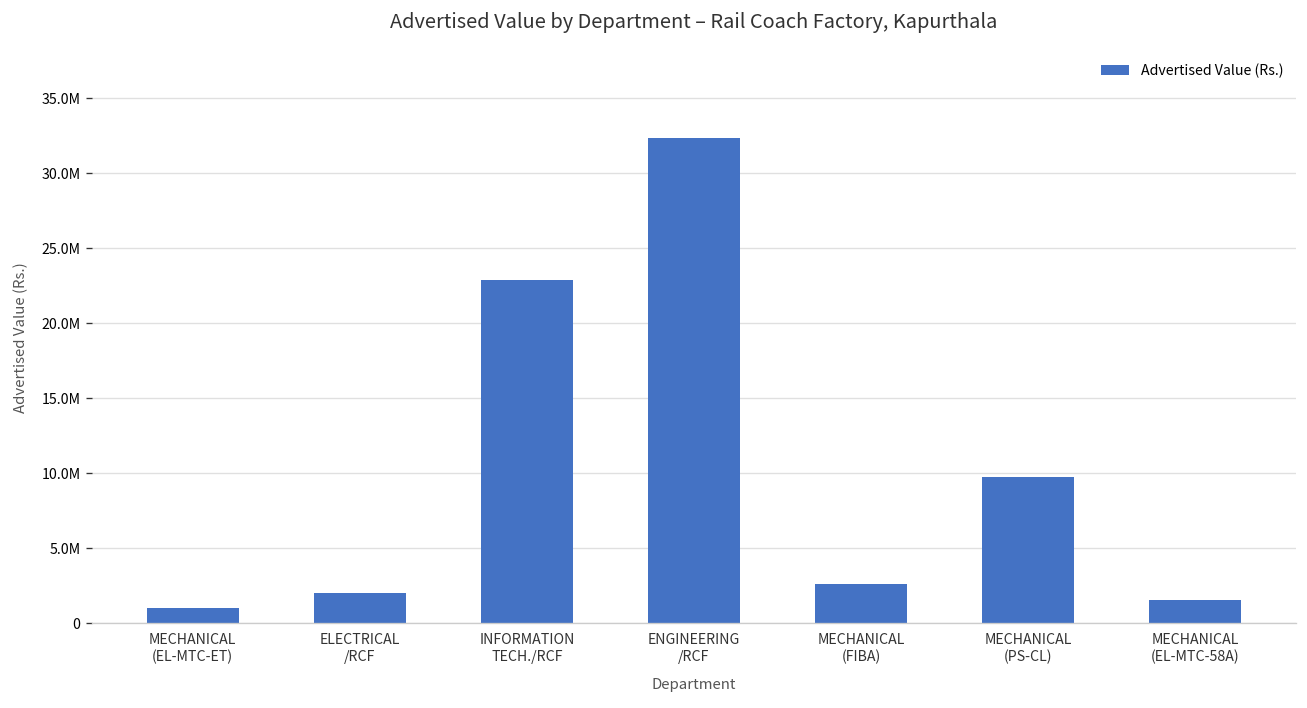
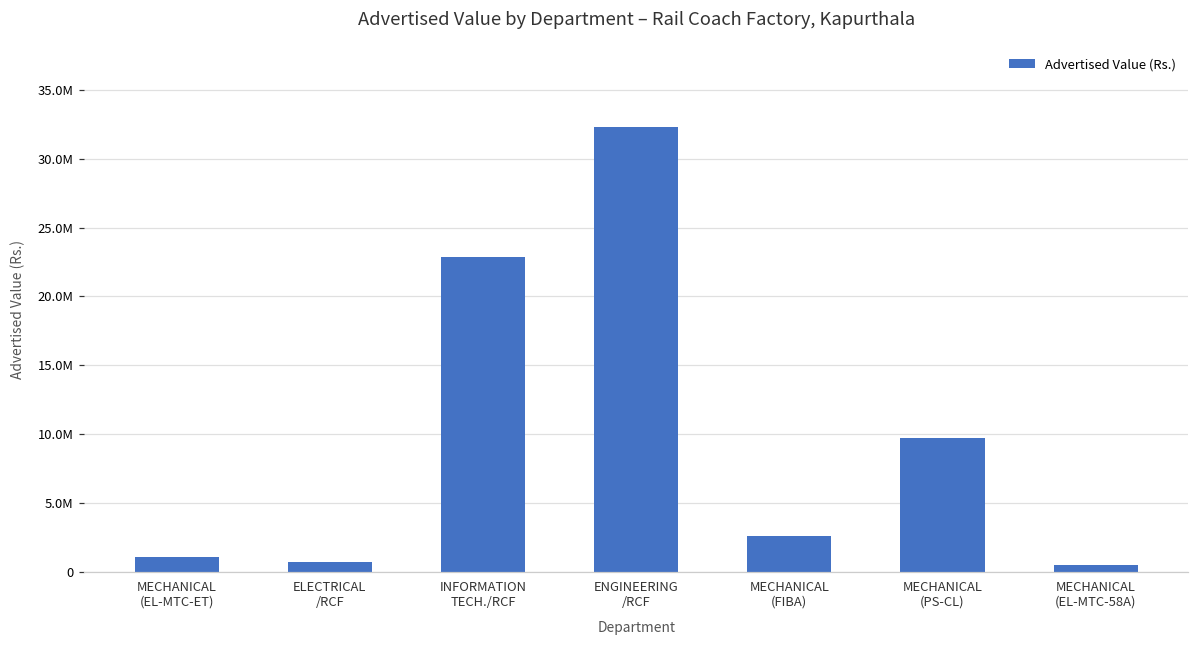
  {
    "MECHANICAL (EL-MTC-ET)": 1000000,
-   "ELECTRICAL /RCF": 2000000,
+   "ELECTRICAL /RCF": 700000,
    "INFORMATION TECH./RCF": 22900000,
    "ENGINEERING /RCF": 32300000,
    "MECHANICAL (FIBA)": 2600000,
    "MECHANICAL (PS-CL)": 9700000,
-   "MECHANICAL (EL-MTC-58A)": 1600000
+   "MECHANICAL (EL-MTC-58A)": 500000
  }
